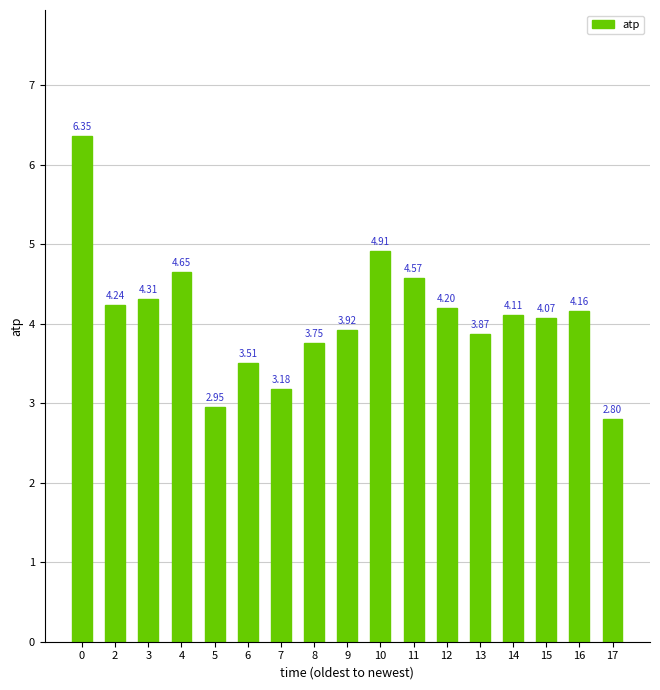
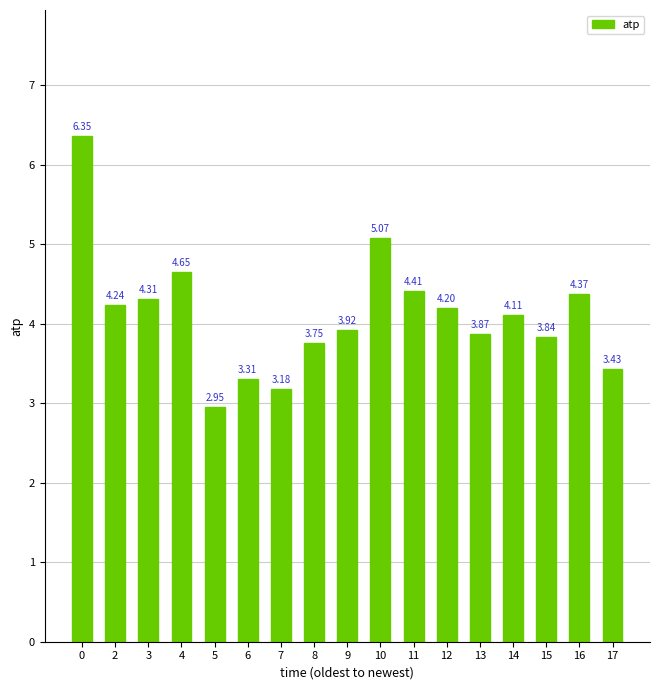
  {
    "0": 6.35,
    "2": 4.24,
    "3": 4.31,
    "4": 4.65,
    "5": 2.95,
-   "6": 3.51,
+   "6": 3.31,
    "7": 3.18,
    "8": 3.75,
    "9": 3.92,
-   "10": 4.91,
-   "11": 4.57,
+   "10": 5.07,
+   "11": 4.41,
    "12": 4.20,
    "13": 3.87,
    "14": 4.11,
-   "15": 4.07,
-   "16": 4.16,
-   "17": 2.80
+   "15": 3.84,
+   "16": 4.37,
+   "17": 3.43
  }
